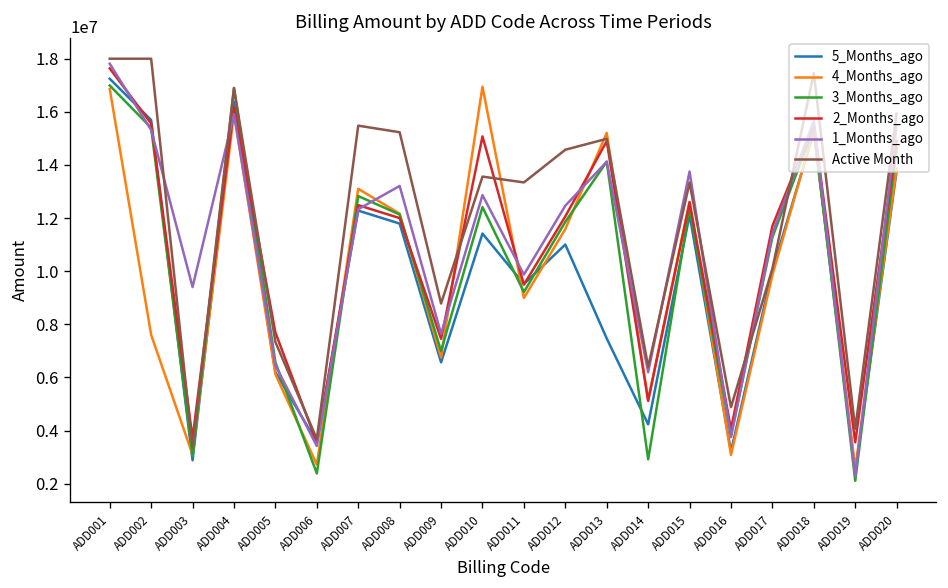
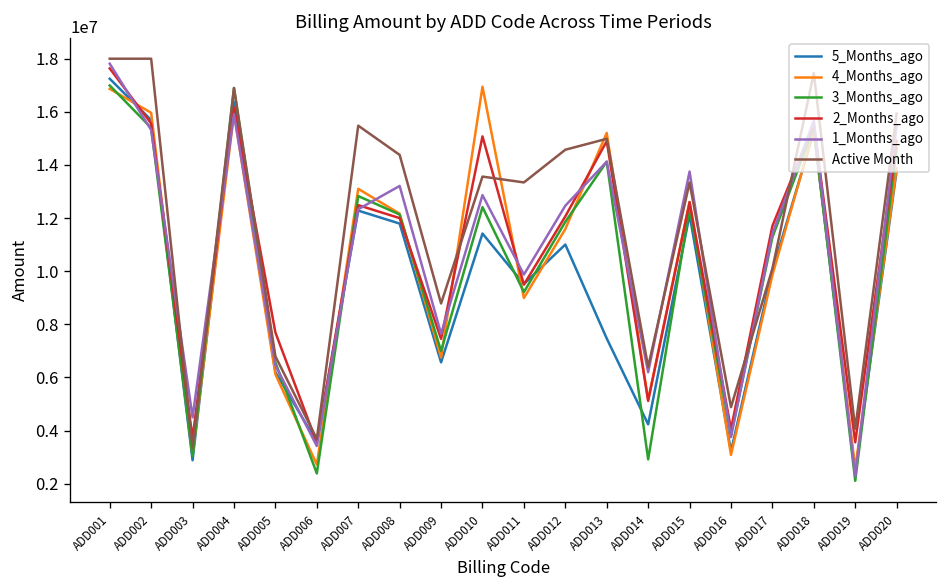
  {
    "5_Months_ago": {
      "ADD001": 17200000,
      "ADD002": 15700000,
      "ADD003": 2900000,
      "ADD004": 16400000,
      "ADD008": 11800000,
      "ADD009": 6600000,
      "ADD010": 11400000,
      "ADD012": 11000000,
      "ADD013": 7500000,
      "ADD014": 4200000,
      "ADD015": 12100000,
      "ADD016": 3200000,
      "ADD019": 2500000
    },
    "4_Months_ago": {
      "ADD001": 16900000,
-     "ADD002": 7600000,
+     "ADD002": 16000000,
      "ADD006": 2700000,
      "ADD007": 13100000,
      "ADD009": 6700000,
      "ADD010": 16900000,
      "ADD011": 9000000,
      "ADD012": 11600000,
      "ADD013": 15200000,
      "ADD016": 3100000,
      "ADD017": 9900000,
      "ADD019": 2600000
    },
    "3_Months_ago": {
      "ADD001": 17000000,
      "ADD006": 2400000,
      "ADD007": 12800000,
      "ADD009": 7000000,
      "ADD010": 12400000,
      "ADD011": 9200000,
      "ADD012": 11900000,
      "ADD014": 2900000,
      "ADD015": 12400000,
      "ADD017": 11300000,
      "ADD019": 2100000
    },
    "2_Months_ago": {
      "ADD001": 17600000,
      "ADD002": 15600000,
      "ADD003": 3700000,
      "ADD004": 16200000,
      "ADD005": 7700000,
      "ADD007": 12500000,
      "ADD008": 12000000,
      "ADD009": 7500000,
      "ADD010": 15100000,
      "ADD012": 12100000,
      "ADD016": 4100000,
      "ADD017": 11700000,
      "ADD019": 3600000
    },
    "1_Months_ago": {
      "ADD001": 17800000,
-     "ADD003": 9400000,
+     "ADD003": 4500000,
      "ADD006": 3400000,
      "ADD008": 13200000,
      "ADD009": 7600000,
      "ADD010": 12900000,
      "ADD011": 9900000,
      "ADD012": 12500000,
      "ADD014": 6200000,
      "ADD015": 13800000,
      "ADD017": 11400000,
      "ADD019": 2300000
    },
    "Active Month": {
      "ADD001": 18000000,
      "ADD002": 18000000,
      "ADD003": 3400000,
-     "ADD005": 7300000,
+     "ADD005": 6800000,
      "ADD007": 15500000,
-     "ADD008": 15200000,
+     "ADD008": 14400000,
      "ADD009": 8800000,
      "ADD010": 13600000,
      "ADD011": 13300000,
      "ADD012": 14600000,
      "ADD014": 6400000,
      "ADD015": 13300000,
      "ADD016": 4900000,
      "ADD019": 4100000
    }
  }
